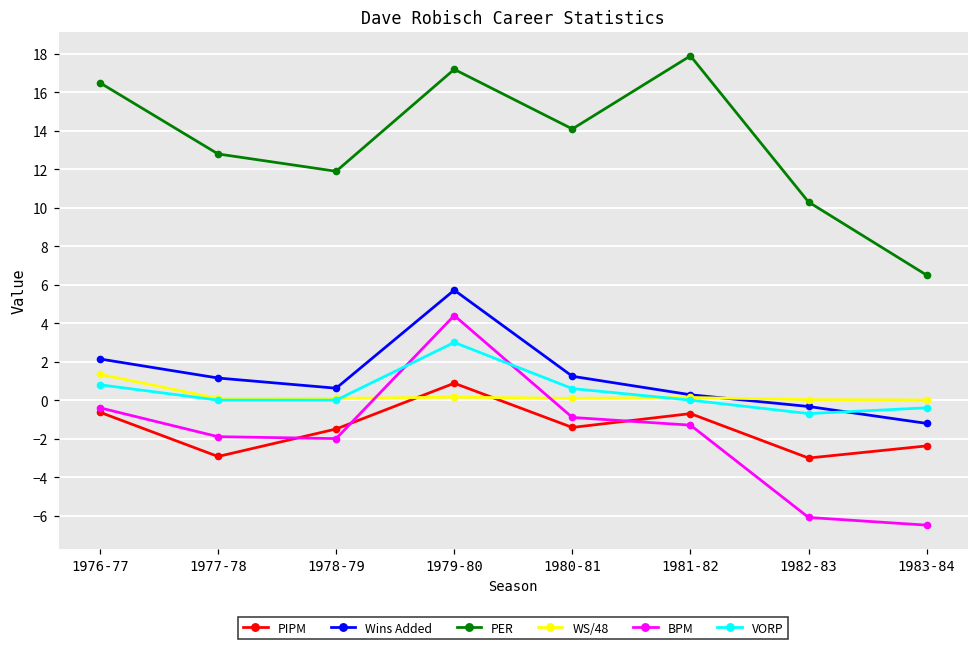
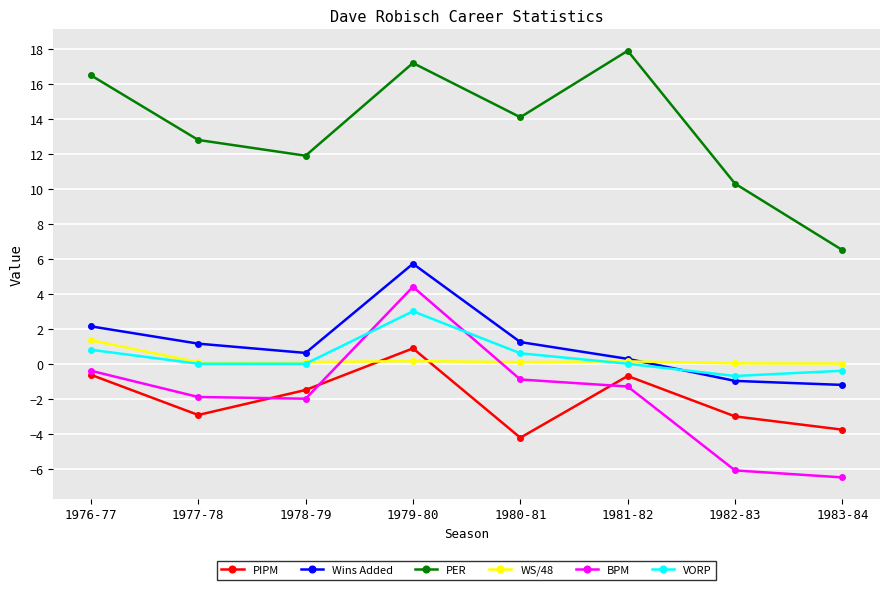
  {
    "PIPM": {
      "1976-77": -0.6,
      "1977-78": -2.9,
      "1978-79": -1.5,
      "1979-80": 0.9,
-     "1980-81": -1.4,
+     "1980-81": -4.2,
      "1981-82": -0.7,
      "1982-83": -3.0,
-     "1983-84": -2.4
+     "1983-84": -3.8
    },
    "Wins Added": {
      "1976-77": 2.1,
      "1977-78": 1.2,
      "1978-79": 0.6,
      "1979-80": 5.7,
      "1980-81": 1.2,
-     "1982-83": -0.3,
+     "1982-83": -1.0,
      "1983-84": -1.2
    },
    "PER": {
      "1976-77": 16.5,
      "1977-78": 12.8,
      "1978-79": 11.9,
      "1979-80": 17.2,
      "1980-81": 14.1,
      "1981-82": 17.9,
      "1982-83": 10.3,
      "1983-84": 6.5
    },
    "WS/48": {
      "1976-77": 1.3,
      "1979-80": 0.2,
      "1980-81": 0.1,
      "1982-83": 0.0,
      "1983-84": 0.0
    },
    "BPM": {
      "1976-77": -0.4,
      "1977-78": -1.9,
      "1978-79": -2.0,
      "1979-80": 4.4,
      "1980-81": -0.9,
      "1981-82": -1.3,
      "1982-83": -6.1,
      "1983-84": -6.5
    },
    "VORP": {
      "1976-77": 0.8,
      "1979-80": 3.0,
      "1980-81": 0.6,
      "1982-83": -0.7,
      "1983-84": -0.4
    }
  }
